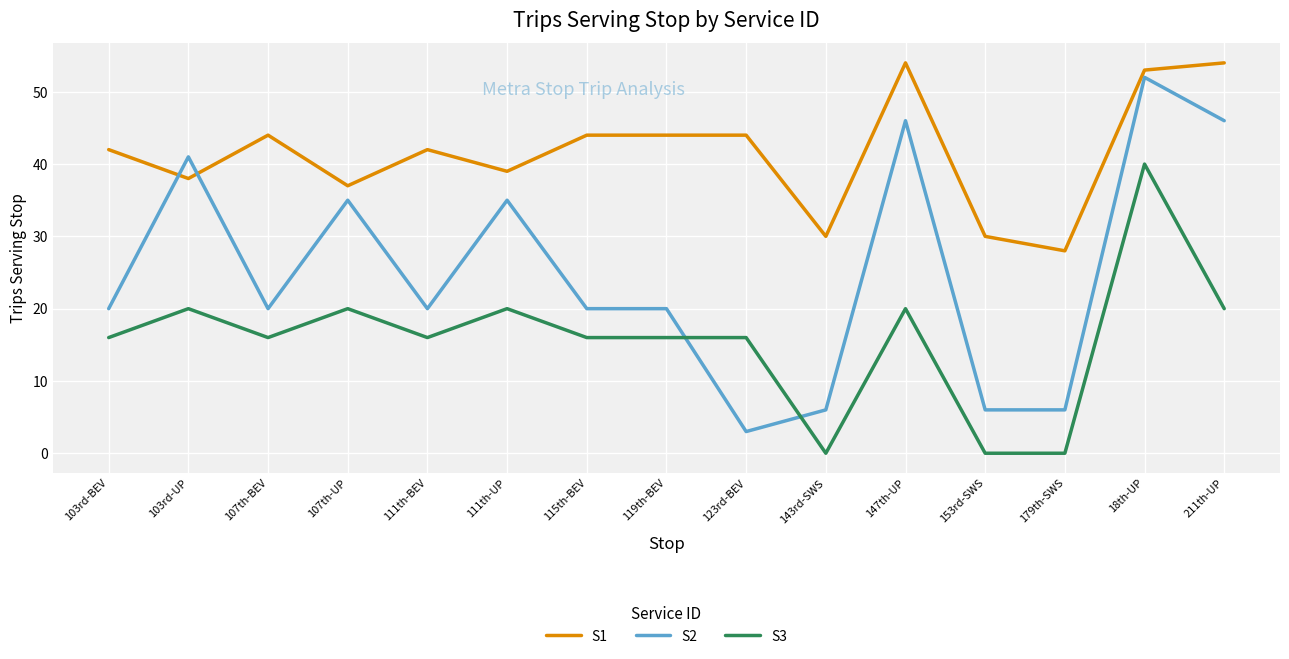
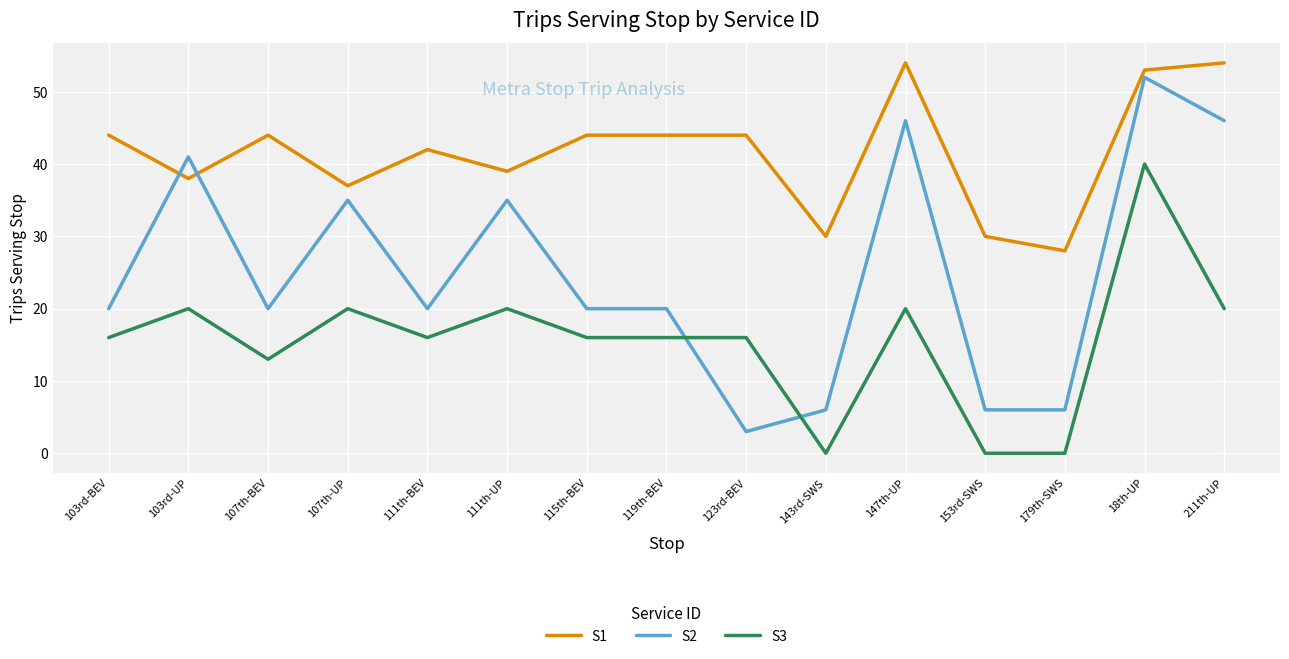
  {
    "S1": {
-     "103rd-BEV": 42,
+     "103rd-BEV": 44,
      "103rd-UP": 38,
      "107th-BEV": 44,
      "107th-UP": 37,
      "111th-BEV": 42,
      "111th-UP": 39,
      "115th-BEV": 44,
      "119th-BEV": 44,
      "123rd-BEV": 44,
      "143rd-SWS": 30,
      "147th-UP": 54,
      "153rd-SWS": 30,
      "179th-SWS": 28,
      "18th-UP": 53,
      "211th-UP": 54
    },
    "S2": {
      "103rd-BEV": 20,
      "103rd-UP": 41,
      "107th-BEV": 20,
      "107th-UP": 35,
      "111th-BEV": 20,
      "111th-UP": 35,
      "115th-BEV": 20,
      "119th-BEV": 20,
      "123rd-BEV": 3,
      "143rd-SWS": 6,
      "147th-UP": 46,
      "153rd-SWS": 6,
      "179th-SWS": 6,
      "18th-UP": 52,
      "211th-UP": 46
    },
    "S3": {
      "103rd-BEV": 16,
      "103rd-UP": 20,
-     "107th-BEV": 16,
+     "107th-BEV": 13,
      "107th-UP": 20,
      "111th-BEV": 16,
      "111th-UP": 20,
      "115th-BEV": 16,
      "119th-BEV": 16,
      "123rd-BEV": 16,
      "143rd-SWS": 0,
      "147th-UP": 20,
      "153rd-SWS": 0,
      "179th-SWS": 0,
      "18th-UP": 40,
      "211th-UP": 20
    }
  }
